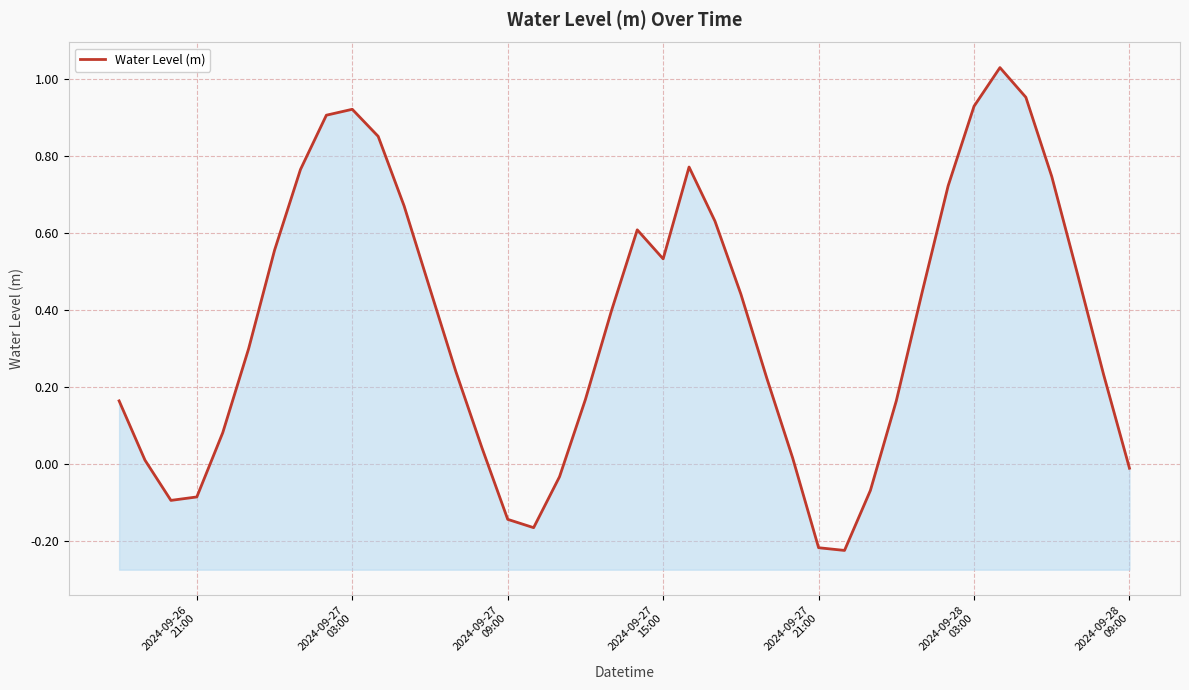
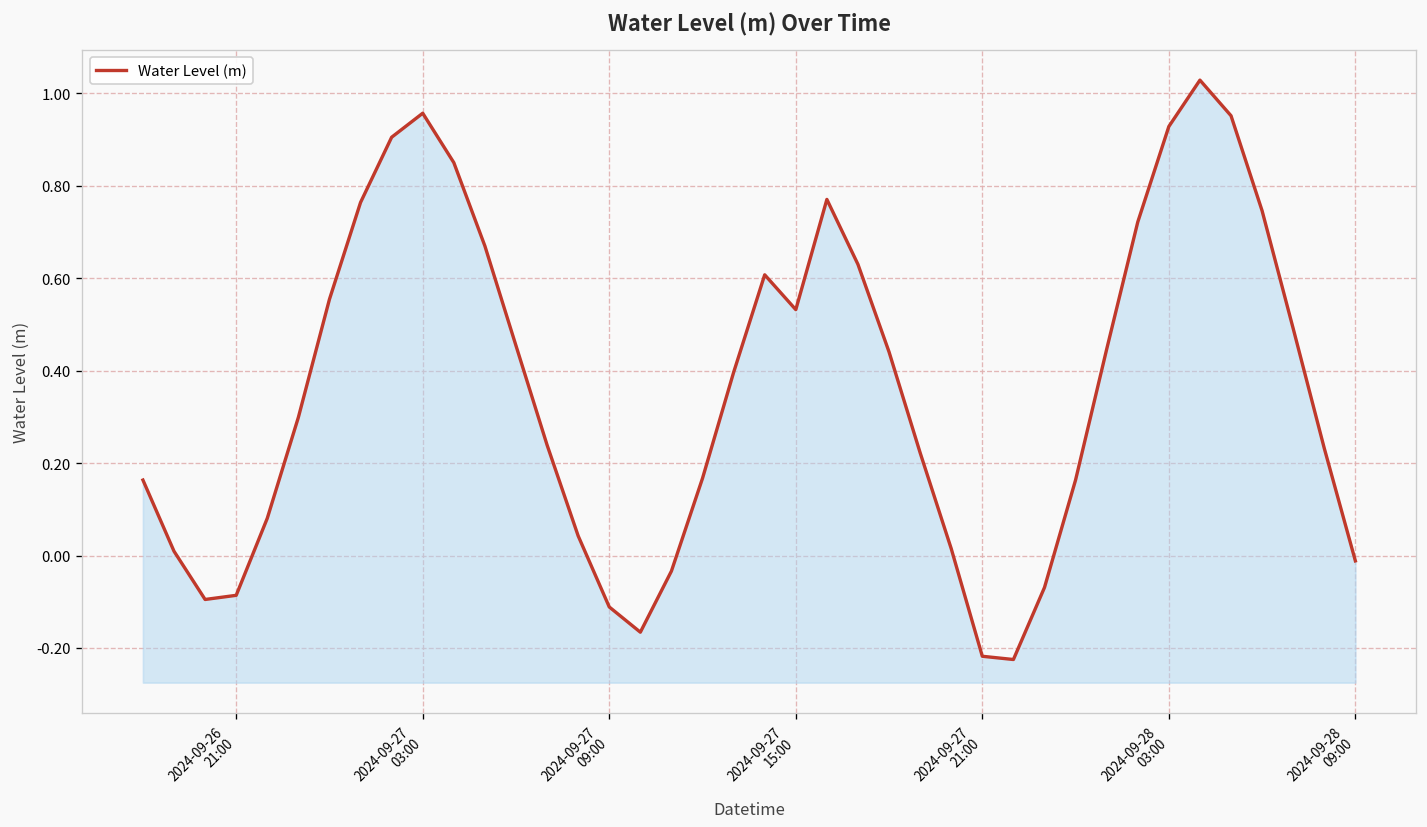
  {
    "2024-09-26 21:00": -0.09,
-   "2024-09-27 03:00": 0.92,
-   "2024-09-27 09:00": -0.14,
+   "2024-09-27 03:00": 0.96,
+   "2024-09-27 09:00": -0.11,
    "2024-09-27 15:00": 0.53,
    "2024-09-27 21:00": -0.22,
    "2024-09-28 03:00": 0.93,
    "2024-09-28 09:00": -0.01
  }
